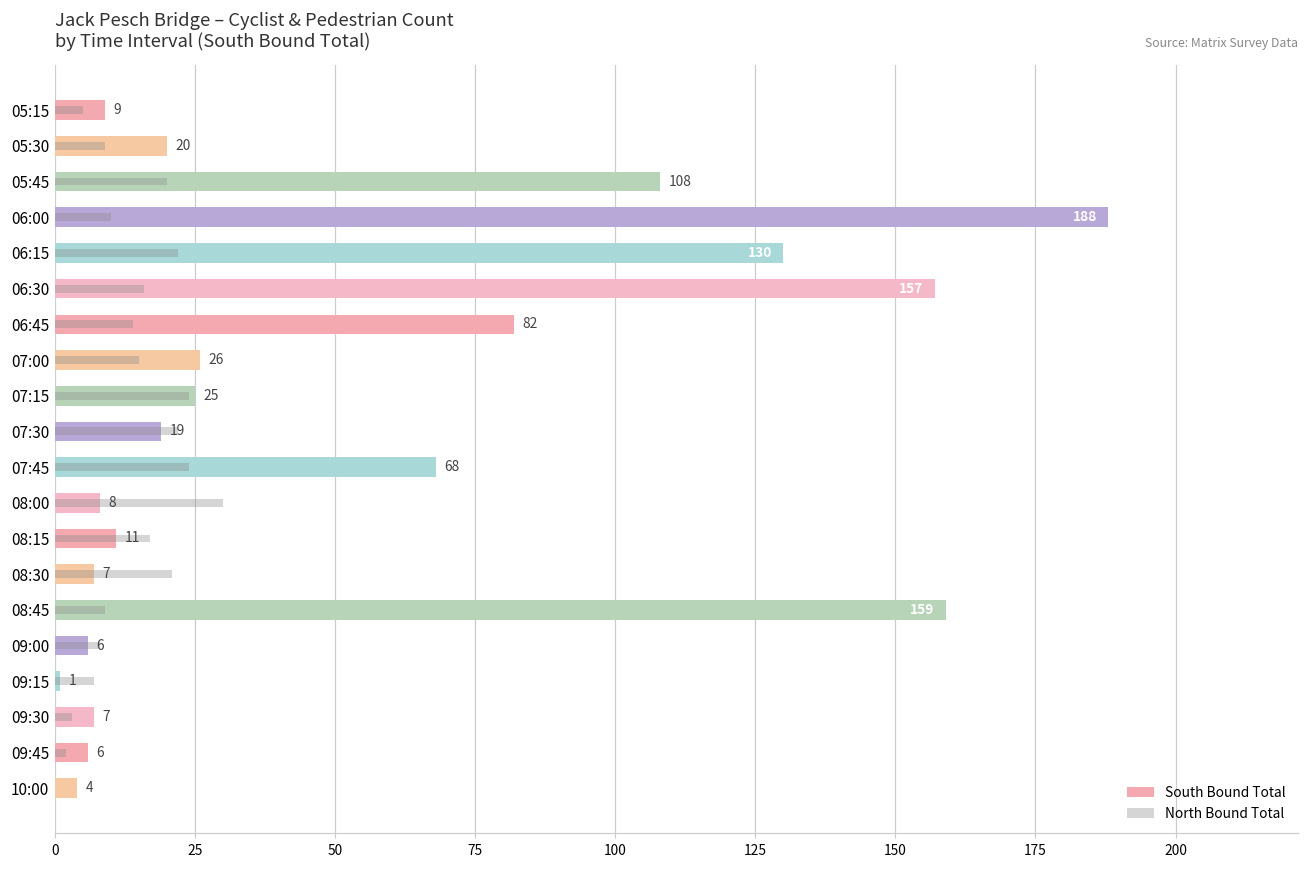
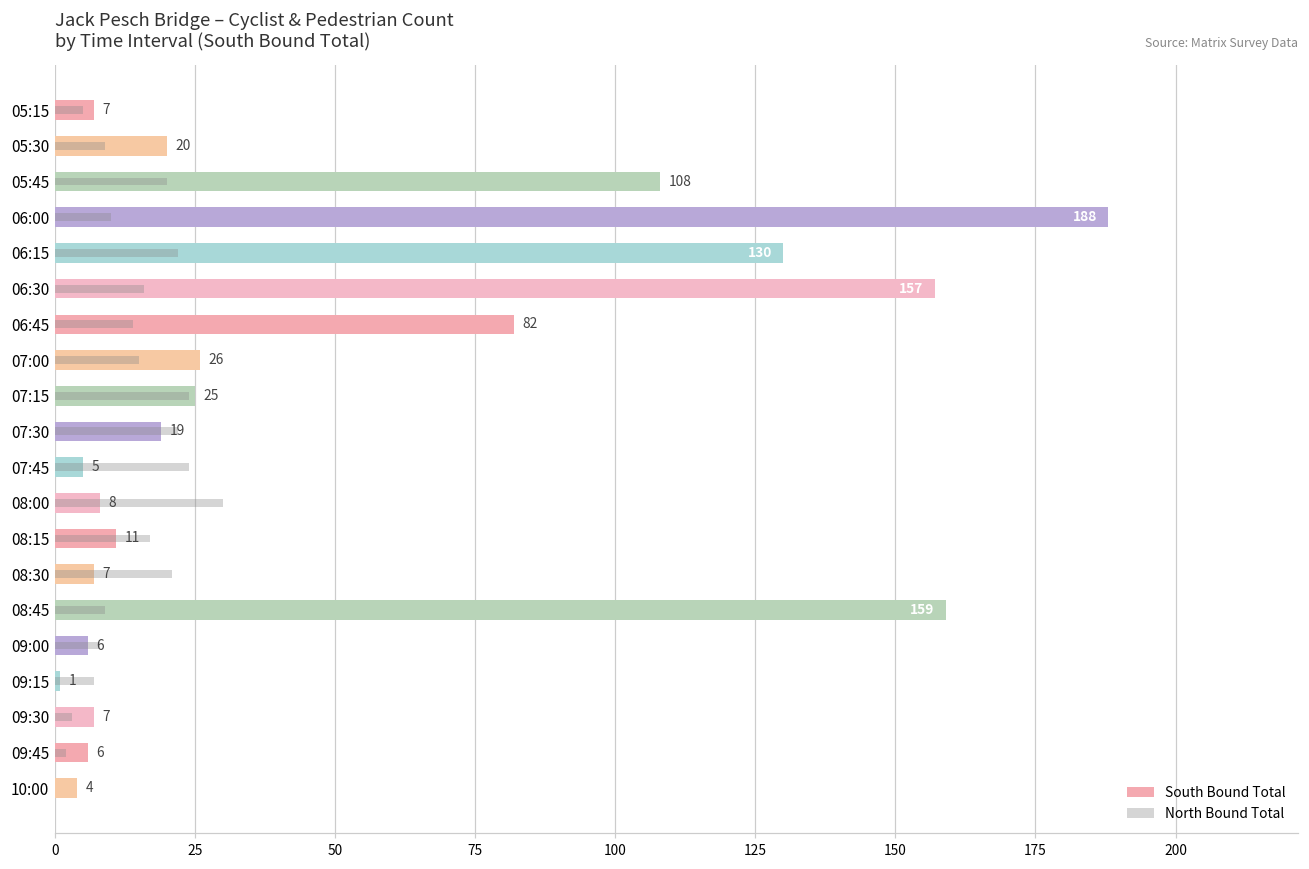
  {
    "South Bound Total": {
-     "05:15": 9,
+     "05:15": 7,
      "05:30": 20,
      "05:45": 108,
      "06:00": 188,
      "06:15": 130,
      "06:30": 157,
      "06:45": 82,
      "07:00": 26,
      "07:15": 25,
-     "07:45": 68,
+     "07:45": 5,
      "08:45": 159,
      "09:30": 7,
      "09:45": 6,
      "10:00": 4
    },
    "North Bound Total": {
      "10:00": 0
    }
  }
